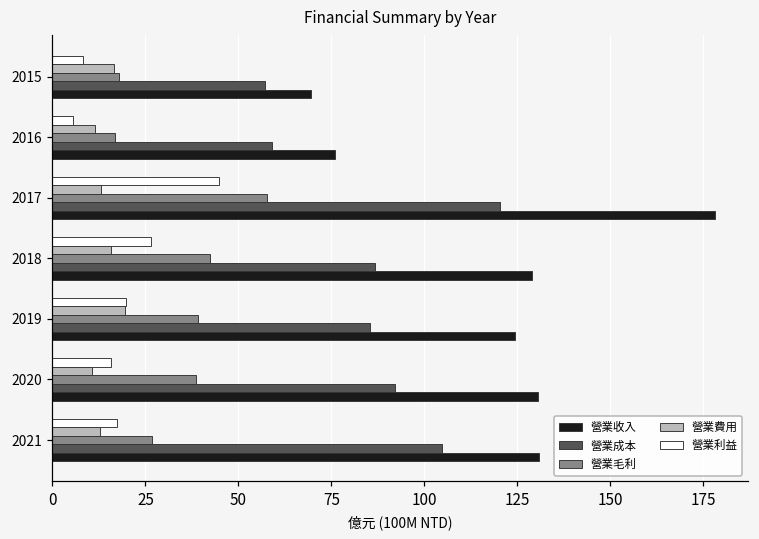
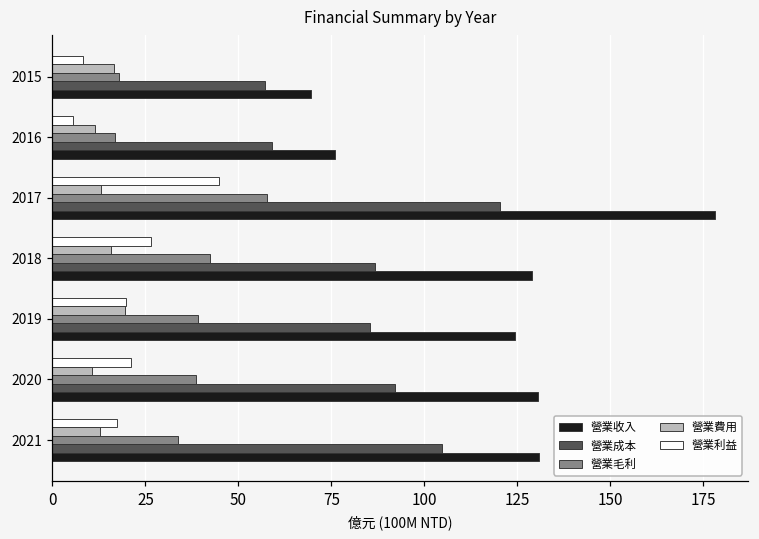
  {
    "營業收入": {
      "2015": 69,
      "2016": 76,
      "2017": 178,
      "2018": 129,
      "2019": 124,
      "2020": 131,
      "2021": 131
    },
    "營業成本": {
      "2015": 57,
      "2016": 59,
      "2017": 120,
      "2018": 87,
      "2019": 85,
      "2020": 92,
      "2021": 105
    },
    "營業毛利": {
      "2015": 18,
      "2016": 17,
      "2017": 58,
      "2018": 42,
      "2019": 39,
      "2020": 39,
-     "2021": 27
+     "2021": 34
    },
    "營業費用": {
      "2015": 16,
      "2016": 12,
      "2017": 13,
      "2018": 16,
      "2019": 19,
      "2020": 11,
      "2021": 13
    },
    "營業利益": {
      "2015": 8,
      "2016": 5,
      "2017": 45,
      "2018": 26,
      "2019": 20,
-     "2020": 16,
+     "2020": 21,
      "2021": 17
    }
  }
